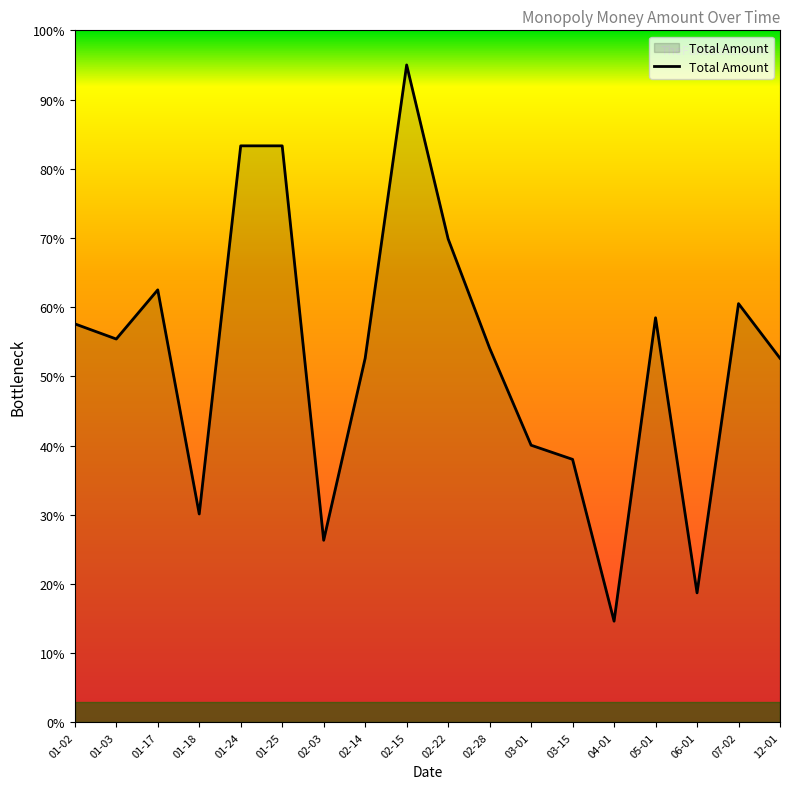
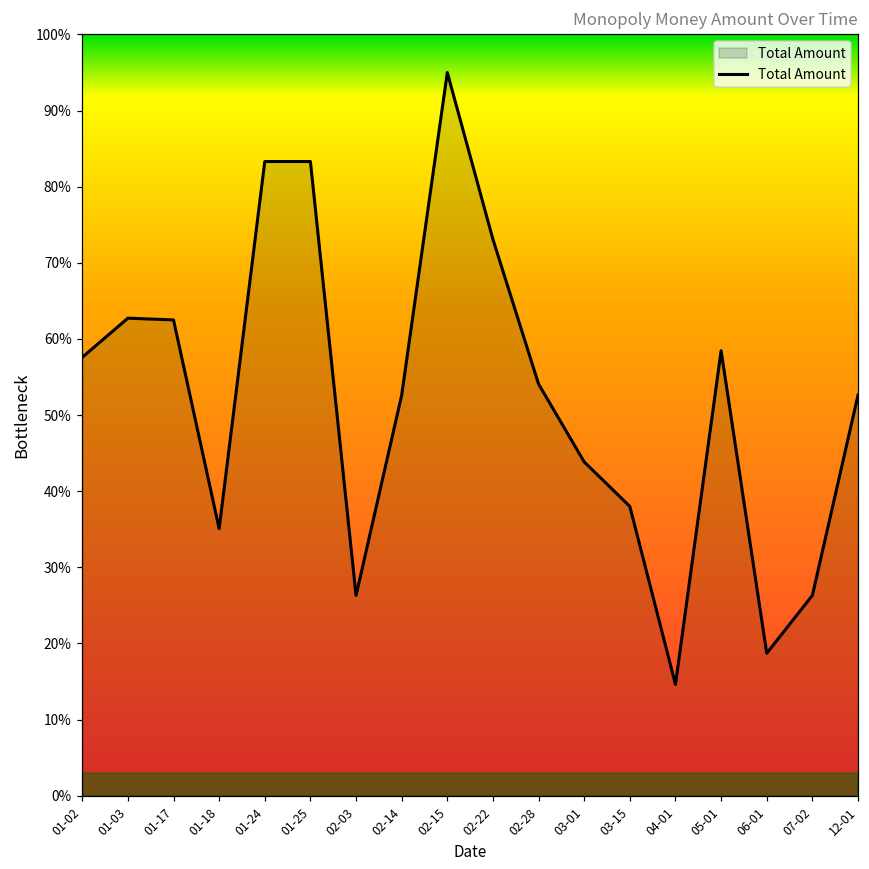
  {
    "01-02": "58%",
-   "01-03": "55%",
+   "01-03": "63%",
    "01-17": "62%",
-   "01-18": "30%",
+   "01-18": "35%",
    "01-24": "83%",
    "01-25": "83%",
    "02-03": "26%",
    "02-14": "53%",
    "02-15": "95%",
-   "02-22": "70%",
+   "02-22": "73%",
    "02-28": "54%",
-   "03-01": "40%",
+   "03-01": "44%",
    "03-15": "38%",
    "04-01": "15%",
    "05-01": "58%",
    "06-01": "19%",
-   "07-02": "61%",
+   "07-02": "26%",
    "12-01": "53%"
  }
